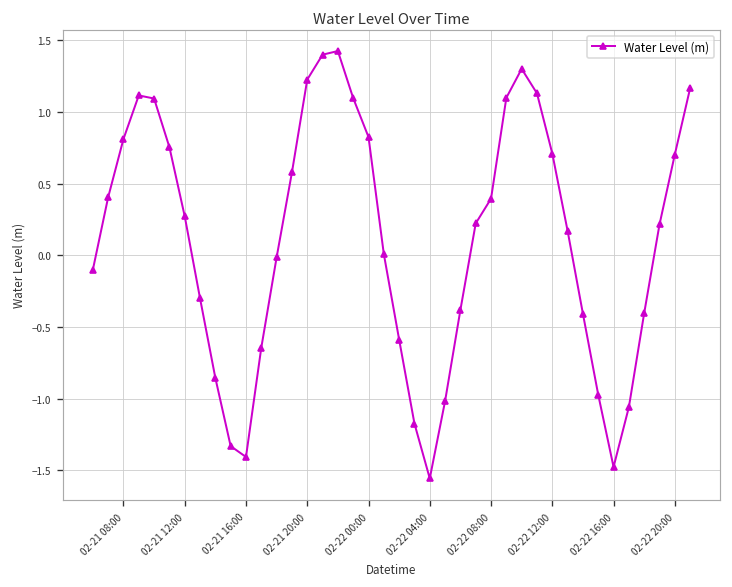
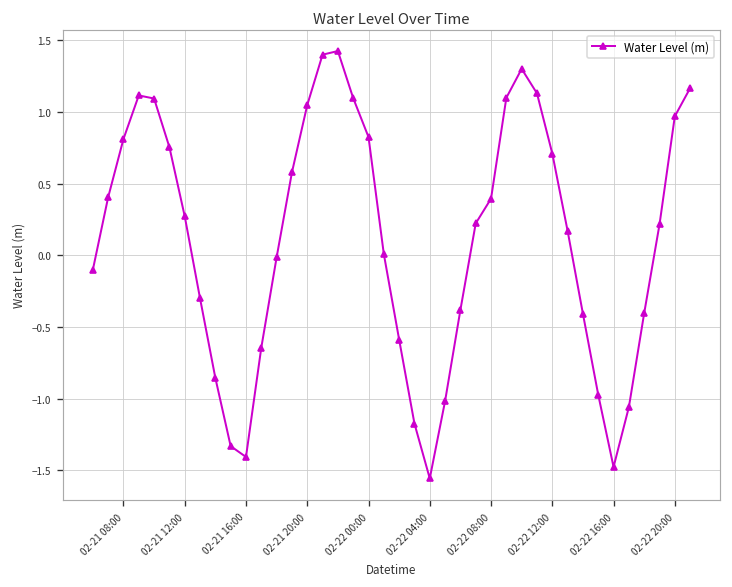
  {
    "02-21 08:00": 0.81,
    "02-21 12:00": 0.27,
    "02-21 16:00": -1.41,
-   "02-21 20:00": 1.23,
+   "02-21 20:00": 1.05,
    "02-22 00:00": 0.82,
    "02-22 04:00": -1.56,
    "02-22 08:00": 0.39,
    "02-22 12:00": 0.71,
    "02-22 16:00": -1.48,
-   "02-22 20:00": 0.70
+   "02-22 20:00": 0.97
  }
